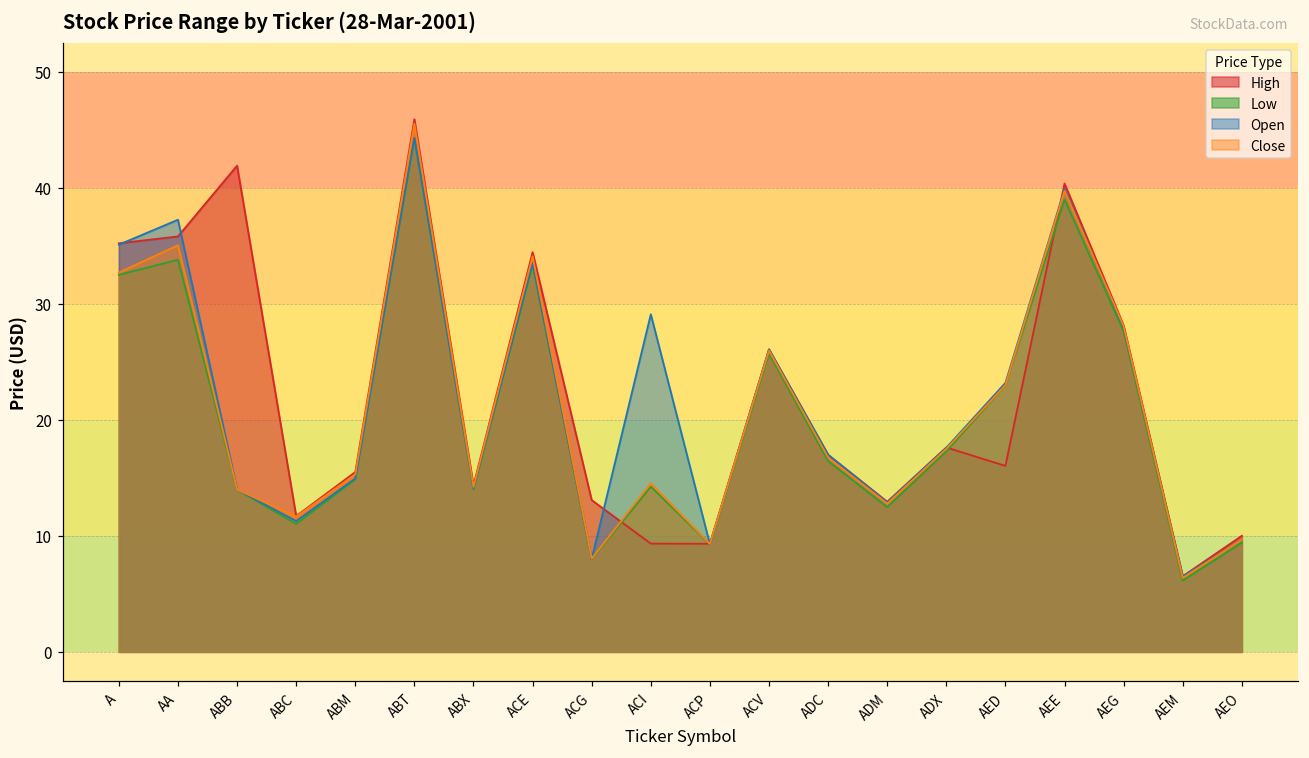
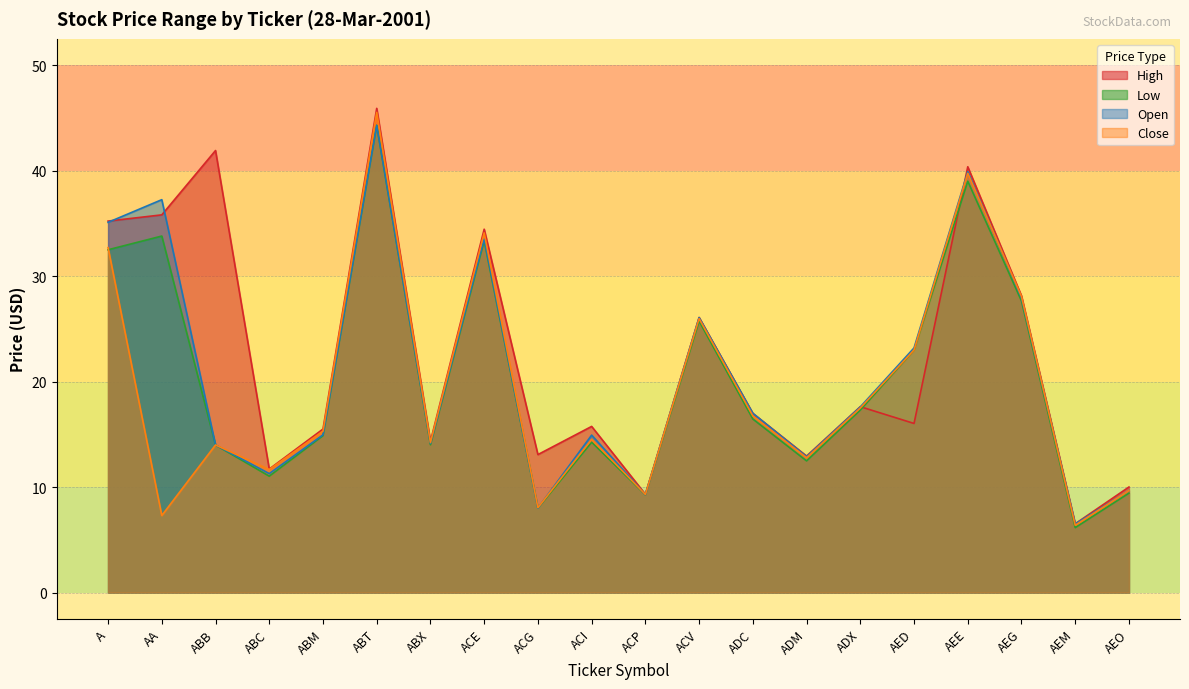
  {
    "High": {
      "AA": 35.8,
      "ABB": 41.9,
      "ABT": 45.9,
      "ACE": 34.5,
      "ACG": 13.1,
-     "ACI": 9.3,
+     "ACI": 15.8,
      "AED": 16.0,
      "AEE": 40.4,
      "AEO": 10.0
    },
    "Low": {
      "AA": 33.8,
      "ABC": 11.0,
      "ACI": 14.3,
      "ACV": 25.7,
      "ADC": 16.5,
      "ADM": 12.5,
      "AEE": 39.0,
      "AEG": 27.6,
      "AEO": 9.4
    },
    "Open": {
      "AA": 37.3,
      "ABC": 11.3,
-     "ACI": 29.1
+     "ACI": 14.9
    },
    "Close": {
-     "AA": 35.1,
+     "AA": 7.3,
      "ABT": 45.5,
      "ACE": 34.1,
      "ACI": 14.5,
      "ADC": 16.8
    }
  }
